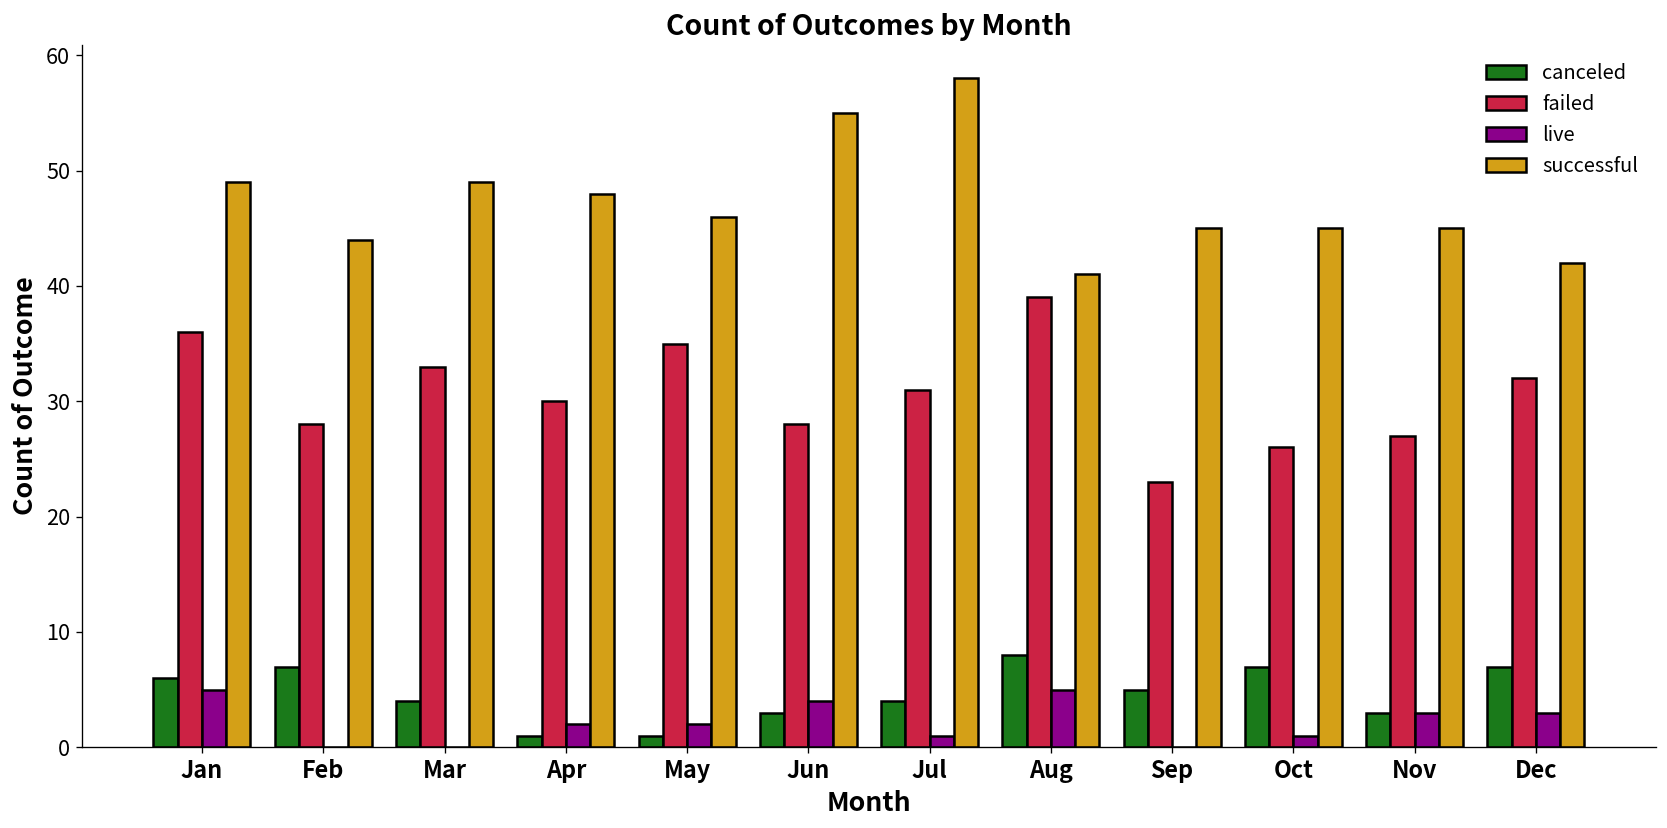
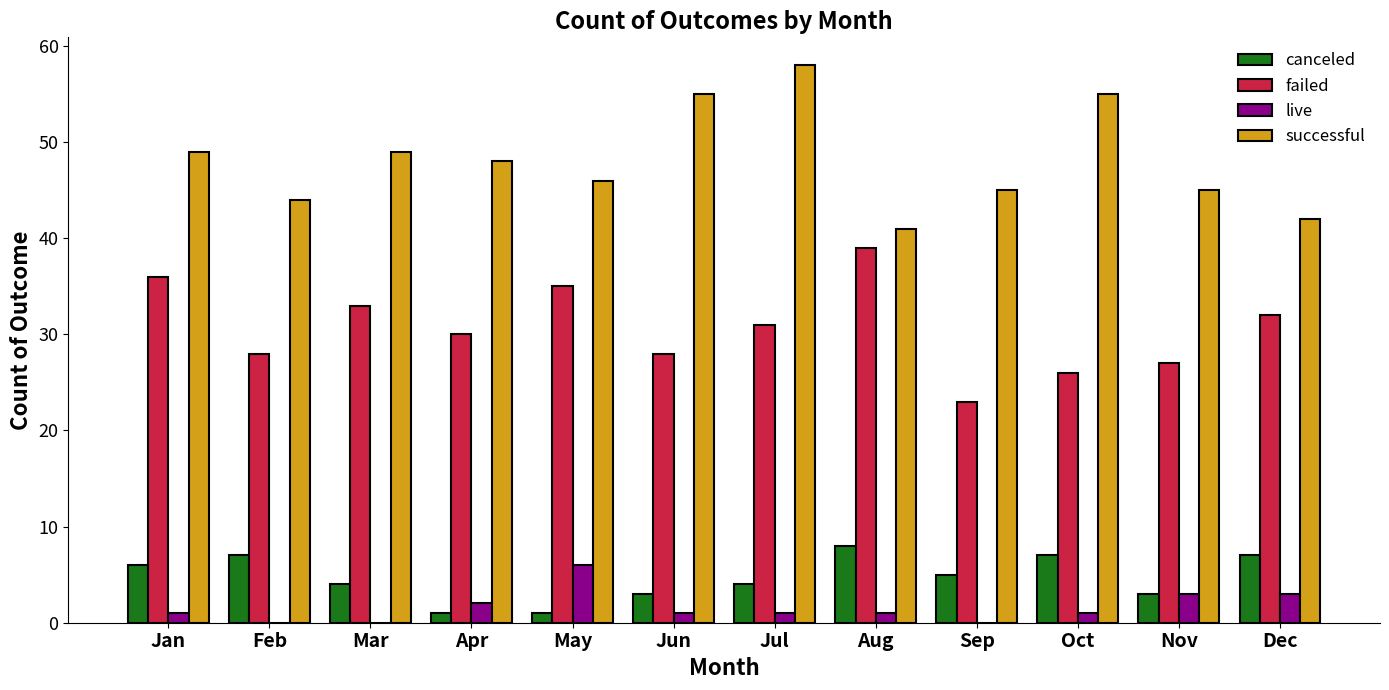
  {
    "canceled": {
      "Jan": 6,
      "Feb": 7,
      "Mar": 4,
      "Apr": 1,
      "May": 1,
      "Jun": 3,
      "Jul": 4,
      "Aug": 8,
      "Sep": 5,
      "Oct": 7,
      "Nov": 3,
      "Dec": 7
    },
    "failed": {
      "Jan": 36,
      "Feb": 28,
      "Mar": 33,
      "Apr": 30,
      "May": 35,
      "Jun": 28,
      "Jul": 31,
      "Aug": 39,
      "Sep": 23,
      "Oct": 26,
      "Nov": 27,
      "Dec": 32
    },
    "live": {
-     "Jan": 5,
+     "Jan": 1,
      "Feb": 0,
      "Mar": 0,
      "Apr": 2,
-     "May": 2,
-     "Jun": 4,
+     "May": 6,
+     "Jun": 1,
      "Jul": 1,
-     "Aug": 5,
+     "Aug": 1,
      "Sep": 0,
      "Oct": 1,
      "Nov": 3,
      "Dec": 3
    },
    "successful": {
      "Jan": 49,
      "Feb": 44,
      "Mar": 49,
      "Apr": 48,
      "May": 46,
      "Jun": 55,
      "Jul": 58,
      "Aug": 41,
      "Sep": 45,
-     "Oct": 45,
+     "Oct": 55,
      "Nov": 45,
      "Dec": 42
    }
  }
